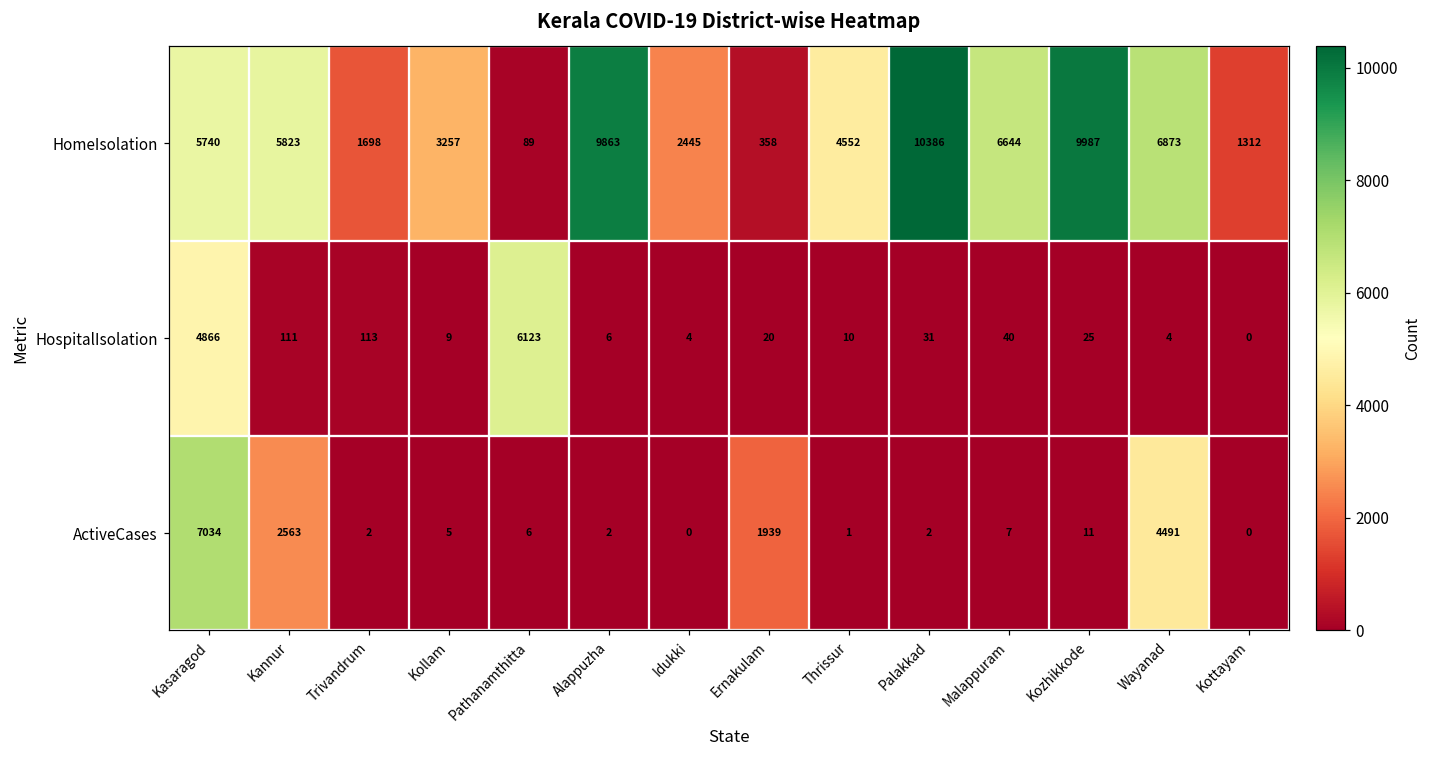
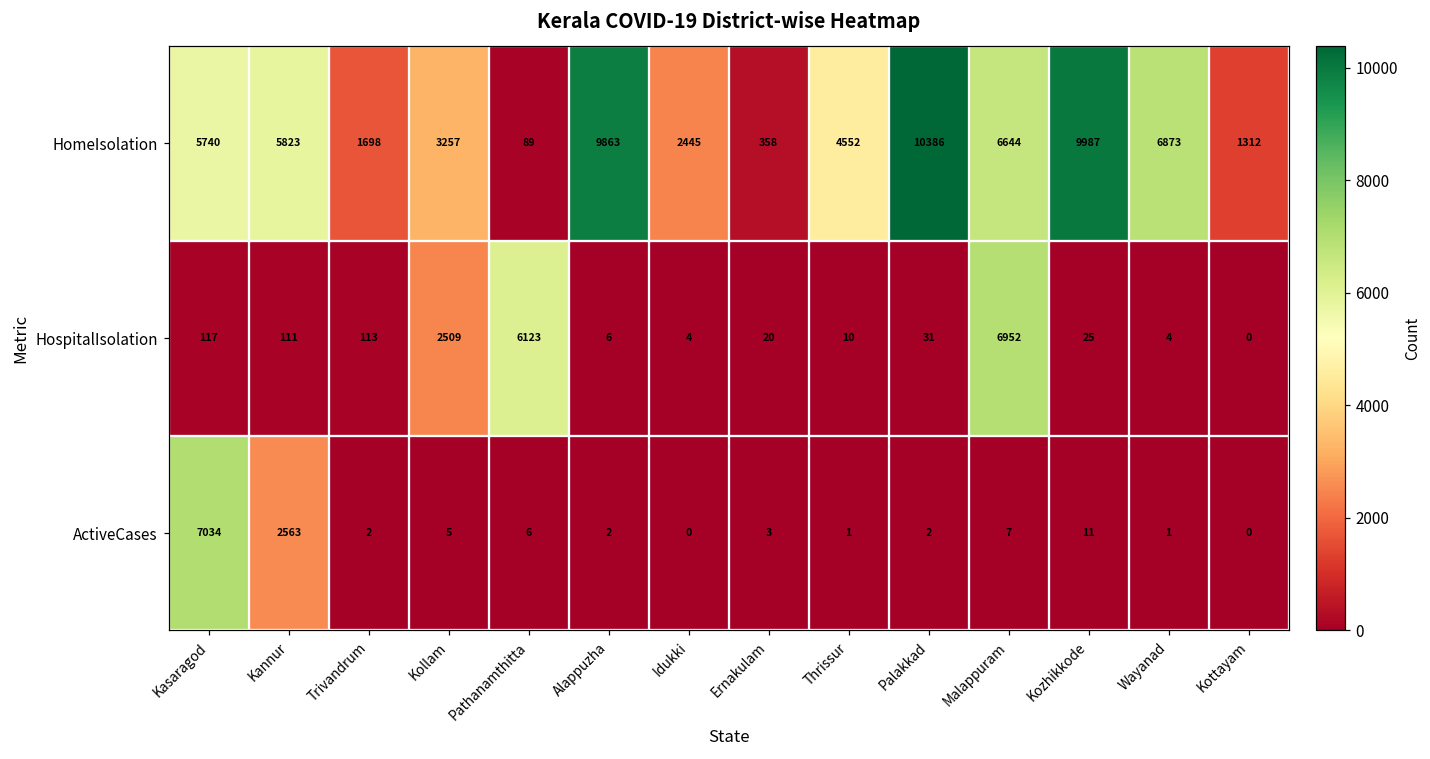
  {
    "HomeIsolation": {
      "Kasaragod": 5740,
      "Kannur": 5823,
      "Trivandrum": 1698,
      "Kollam": 3257,
      "Pathanamthitta": 89,
      "Alappuzha": 9863,
      "Idukki": 2445,
      "Ernakulam": 358,
      "Thrissur": 4552,
      "Palakkad": 10386,
      "Malappuram": 6644,
      "Kozhikkode": 9987,
      "Wayanad": 6873,
      "Kottayam": 1312
    },
    "HospitalIsolation": {
-     "Kasaragod": 4866,
+     "Kasaragod": 117,
      "Kannur": 111,
      "Trivandrum": 113,
-     "Kollam": 9,
+     "Kollam": 2509,
      "Pathanamthitta": 6123,
      "Alappuzha": 6,
      "Idukki": 4,
      "Ernakulam": 20,
      "Thrissur": 10,
      "Palakkad": 31,
-     "Malappuram": 40,
+     "Malappuram": 6952,
      "Kozhikkode": 25,
      "Wayanad": 4,
      "Kottayam": 0
    },
    "ActiveCases": {
      "Kasaragod": 7034,
      "Kannur": 2563,
      "Trivandrum": 2,
      "Kollam": 5,
      "Pathanamthitta": 6,
      "Alappuzha": 2,
      "Idukki": 0,
-     "Ernakulam": 1939,
+     "Ernakulam": 3,
      "Thrissur": 1,
      "Palakkad": 2,
      "Malappuram": 7,
      "Kozhikkode": 11,
-     "Wayanad": 4491,
+     "Wayanad": 1,
      "Kottayam": 0
    }
  }
